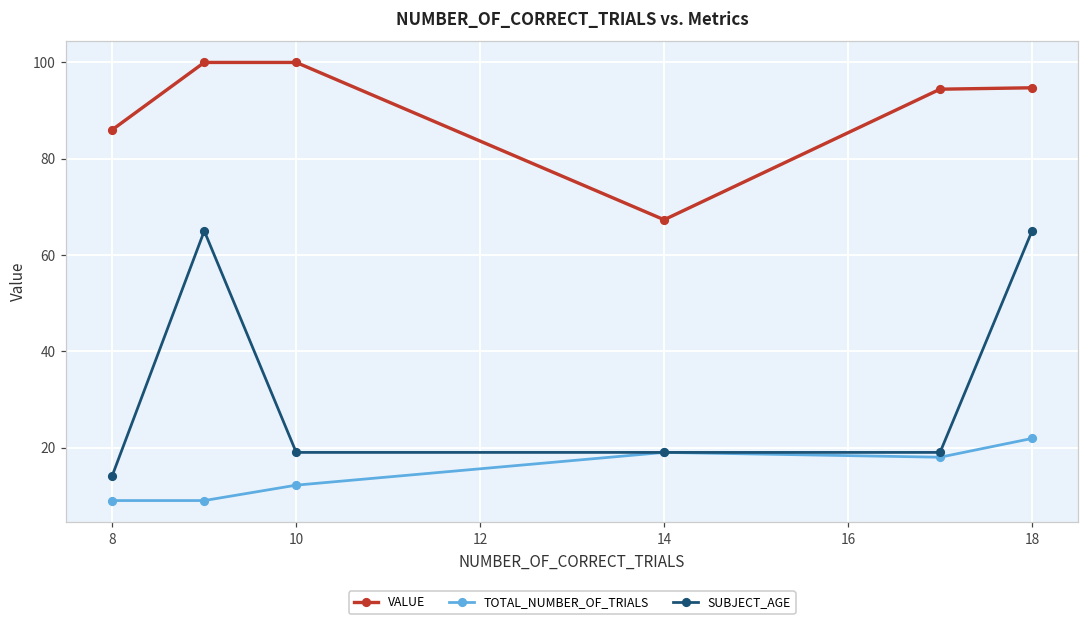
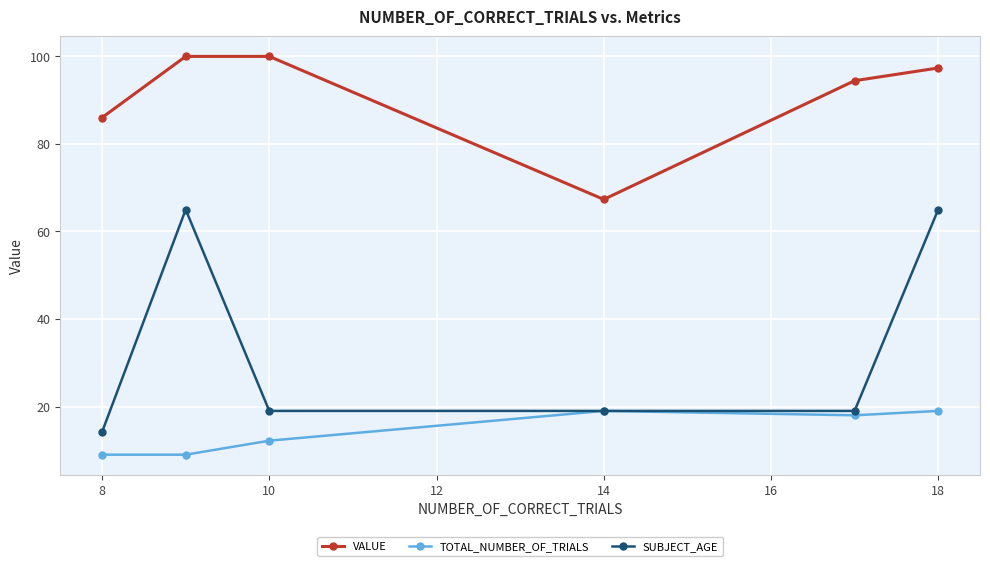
  {
    "VALUE": {
      "8": 86,
      "10": 100,
      "14": 67,
-     "18": 95
+     "18": 97
    },
    "TOTAL_NUMBER_OF_TRIALS": {
      "8": 9,
      "10": 12,
-     "18": 22
+     "18": 19
    },
    "SUBJECT_AGE": {
      "8": 14,
      "10": 19,
      "18": 65
    }
  }
